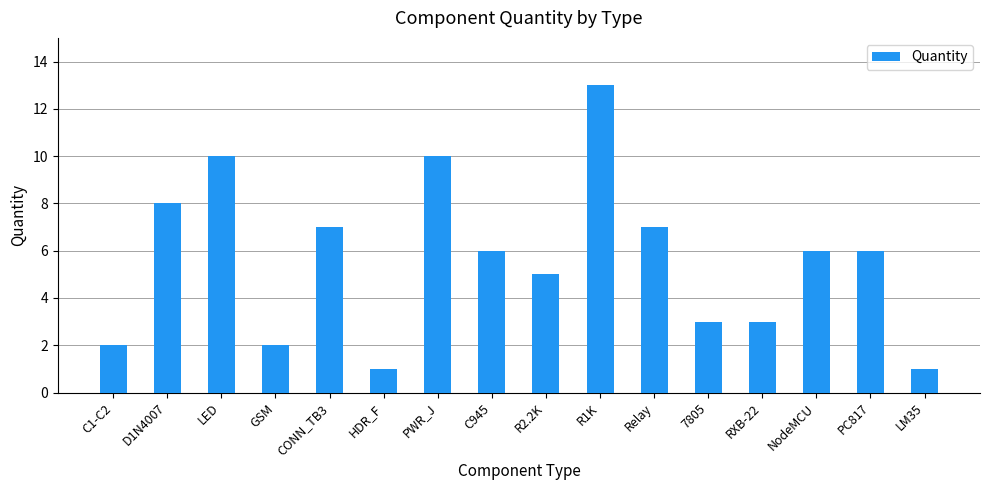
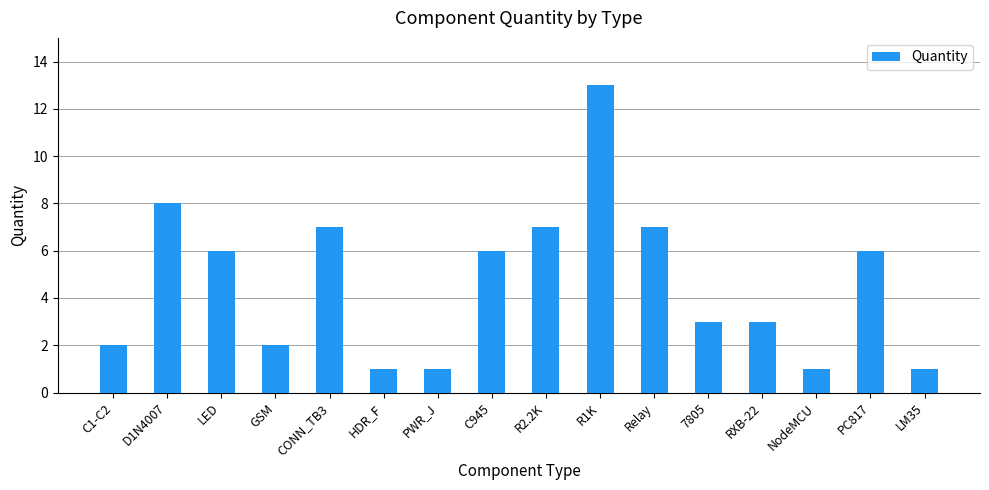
  {
    "C1-C2": 2,
    "D1N4007": 8,
-   "LED": 10,
+   "LED": 6,
    "GSM": 2,
    "CONN_TB3": 7,
    "HDR_F": 1,
-   "PWR_J": 10,
+   "PWR_J": 1,
    "C945": 6,
-   "R2.2K": 5,
+   "R2.2K": 7,
    "R1K": 13,
    "Relay": 7,
    "7805": 3,
    "RXB-22": 3,
-   "NodeMCU": 6,
+   "NodeMCU": 1,
    "PC817": 6,
    "LM35": 1
  }
